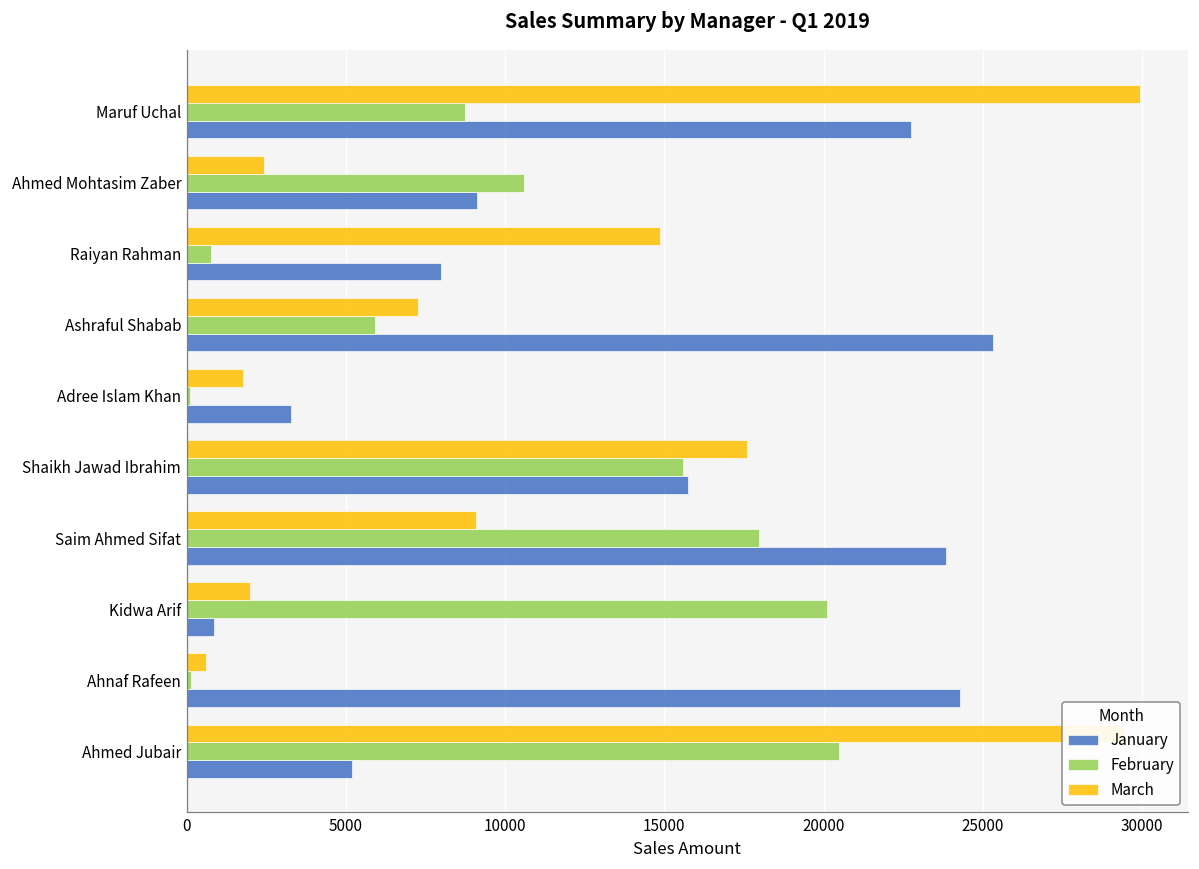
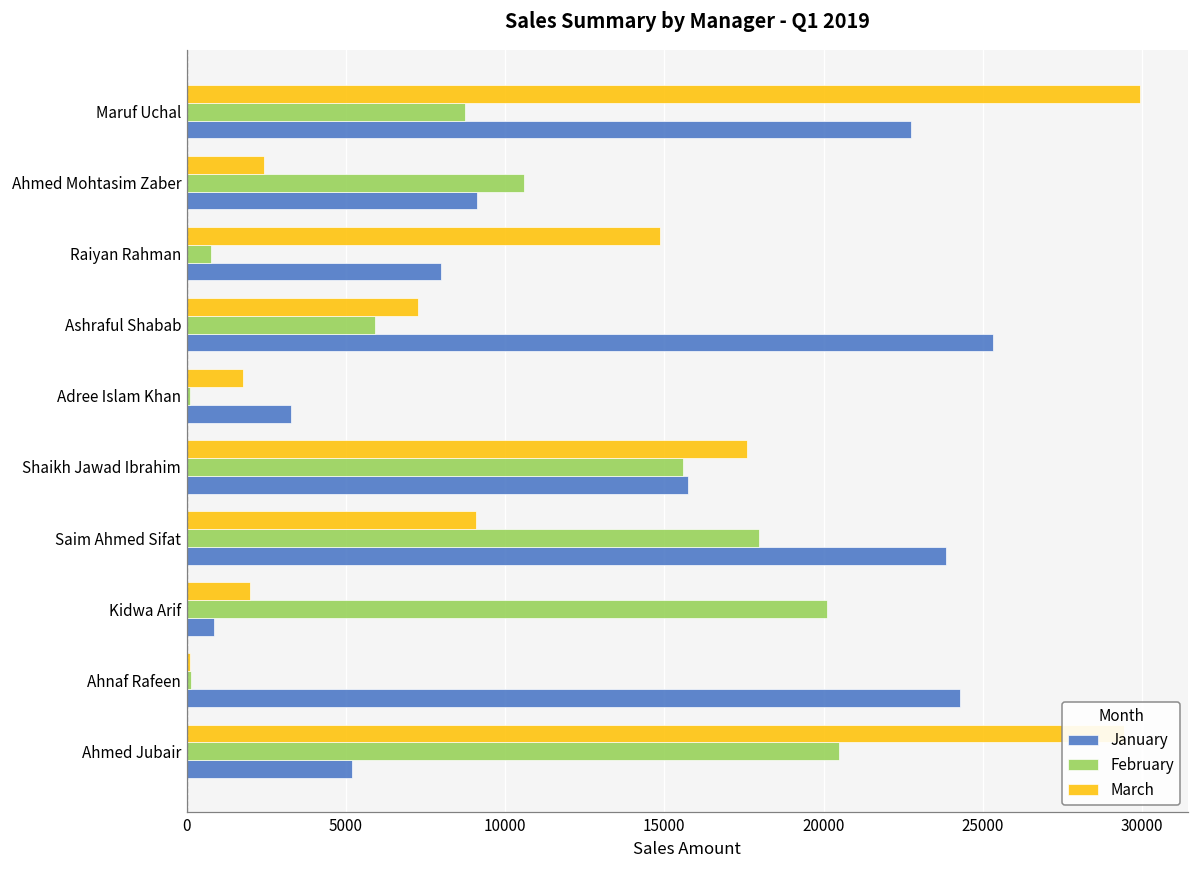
  {
    "January": {
      "Maruf Uchal": 22800,
      "Ahmed Mohtasim Zaber": 9100,
      "Raiyan Rahman": 8000,
      "Ashraful Shabab": 25300,
      "Adree Islam Khan": 3300,
      "Shaikh Jawad Ibrahim": 15700,
      "Saim Ahmed Sifat": 23800,
      "Kidwa Arif": 900,
      "Ahnaf Rafeen": 24300,
      "Ahmed Jubair": 5200
    },
    "February": {
      "Maruf Uchal": 8700,
      "Ahmed Mohtasim Zaber": 10600,
      "Raiyan Rahman": 800,
      "Ashraful Shabab": 5900,
      "Adree Islam Khan": 100,
      "Shaikh Jawad Ibrahim": 15600,
      "Saim Ahmed Sifat": 18000,
      "Kidwa Arif": 20100,
      "Ahnaf Rafeen": 100,
      "Ahmed Jubair": 20500
    },
    "March": {
      "Maruf Uchal": 29900,
      "Ahmed Mohtasim Zaber": 2400,
      "Raiyan Rahman": 14900,
      "Ashraful Shabab": 7300,
      "Adree Islam Khan": 1800,
      "Shaikh Jawad Ibrahim": 17600,
      "Saim Ahmed Sifat": 9100,
      "Kidwa Arif": 2000,
-     "Ahnaf Rafeen": 600
+     "Ahnaf Rafeen": 100
    }
  }
